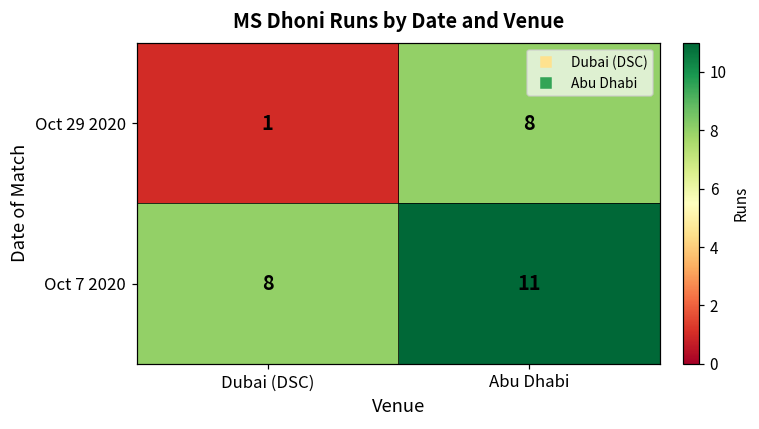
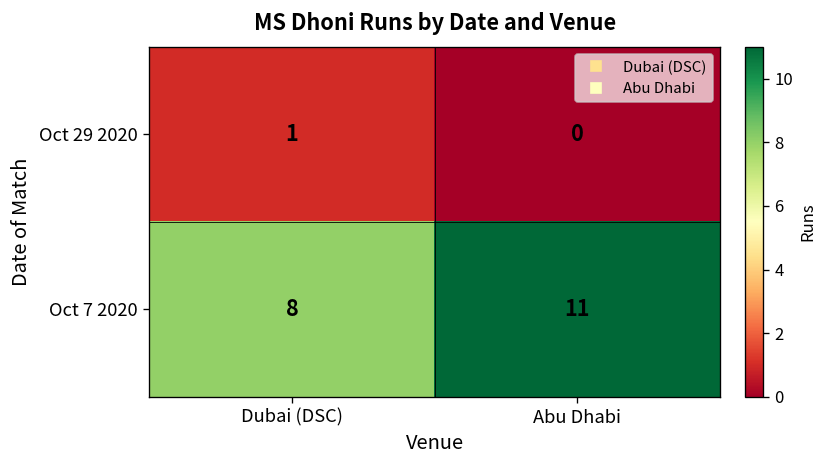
  {
    "Oct 29 2020": {
      "Dubai (DSC)": 1,
-     "Abu Dhabi": 8
+     "Abu Dhabi": 0
    },
    "Oct 7 2020": {
      "Dubai (DSC)": 8,
      "Abu Dhabi": 11
    }
  }
